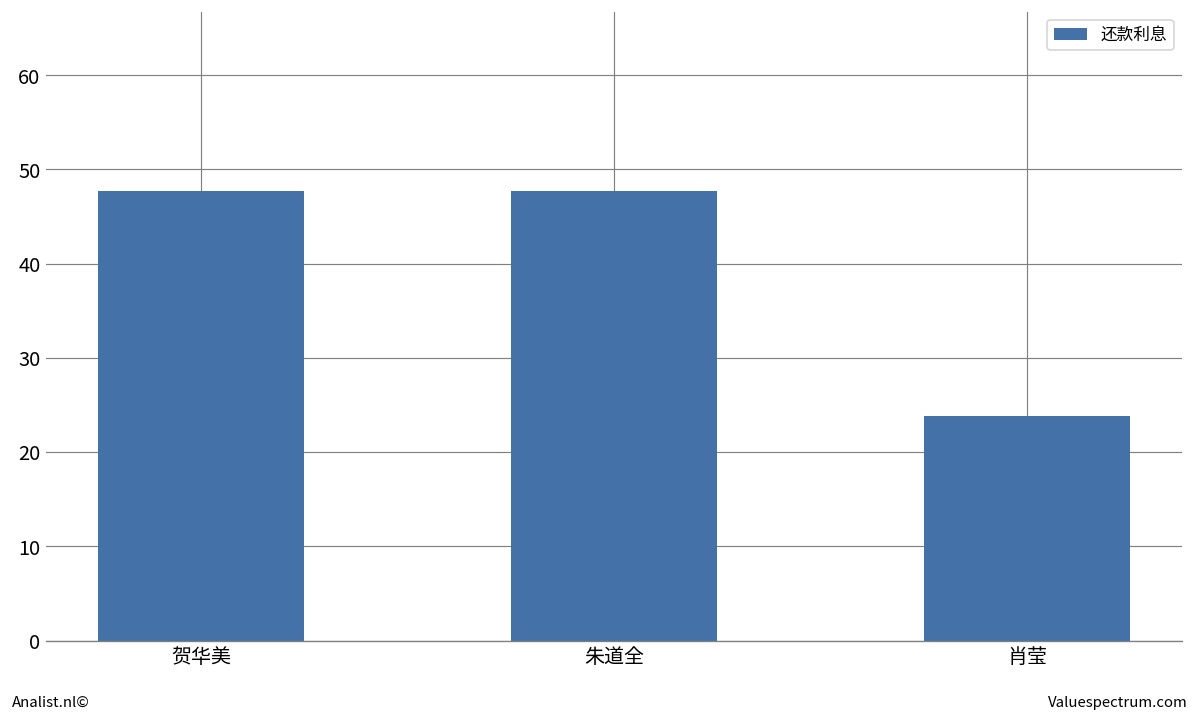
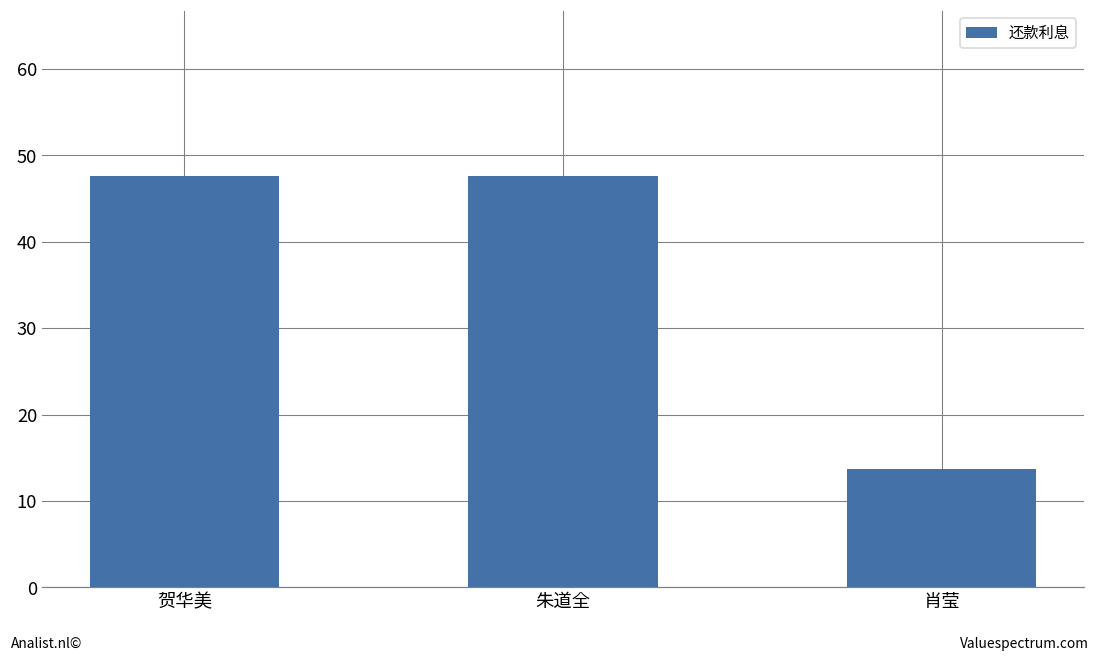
  {
    "贺华美": 48,
    "朱道全": 48,
-   "肖莹": 24
+   "肖莹": 14
  }
